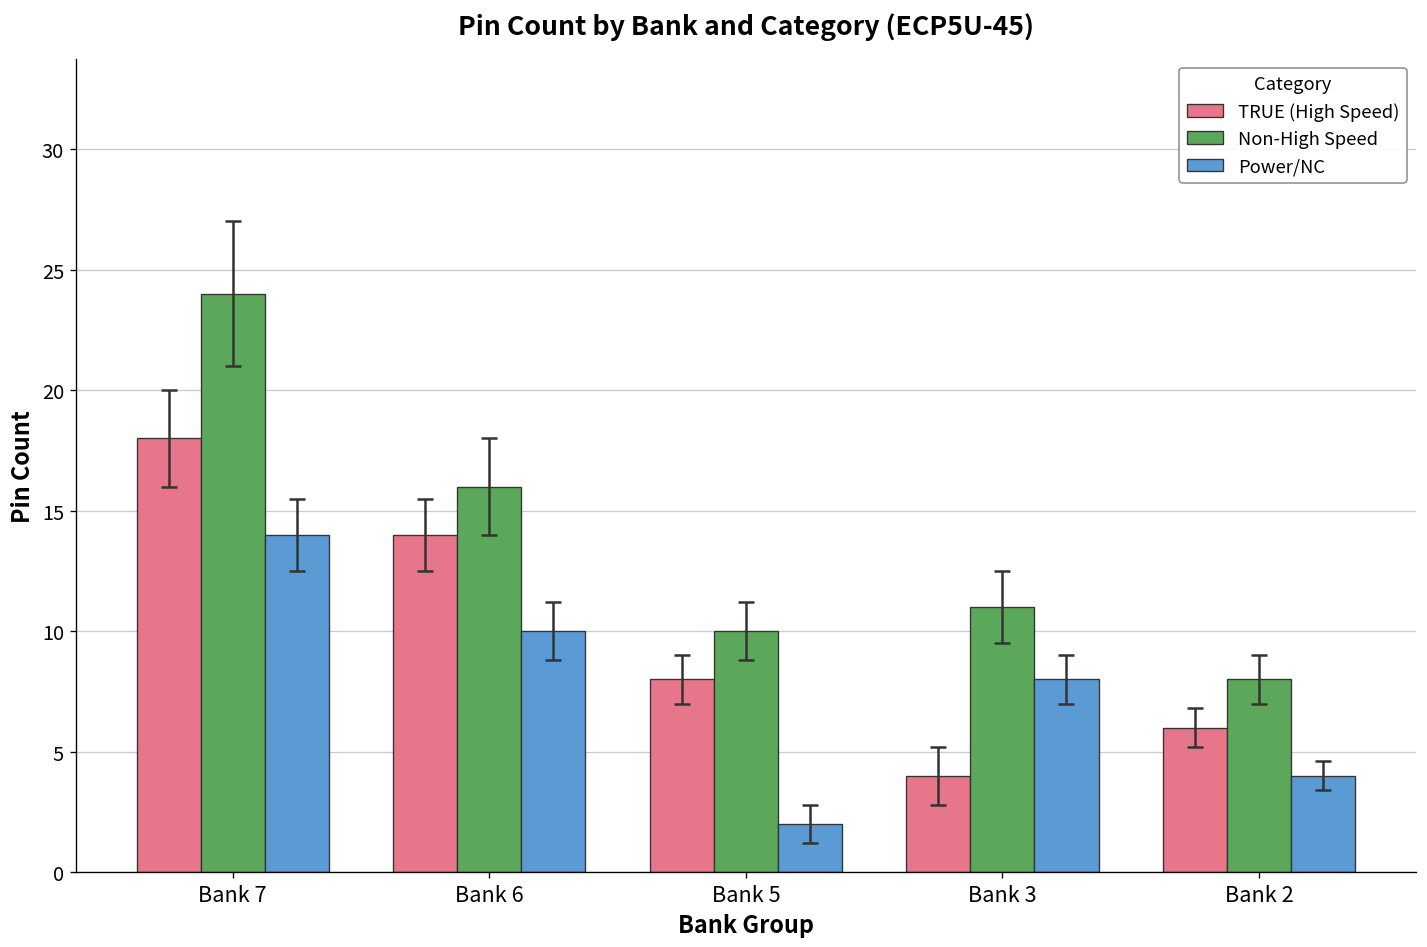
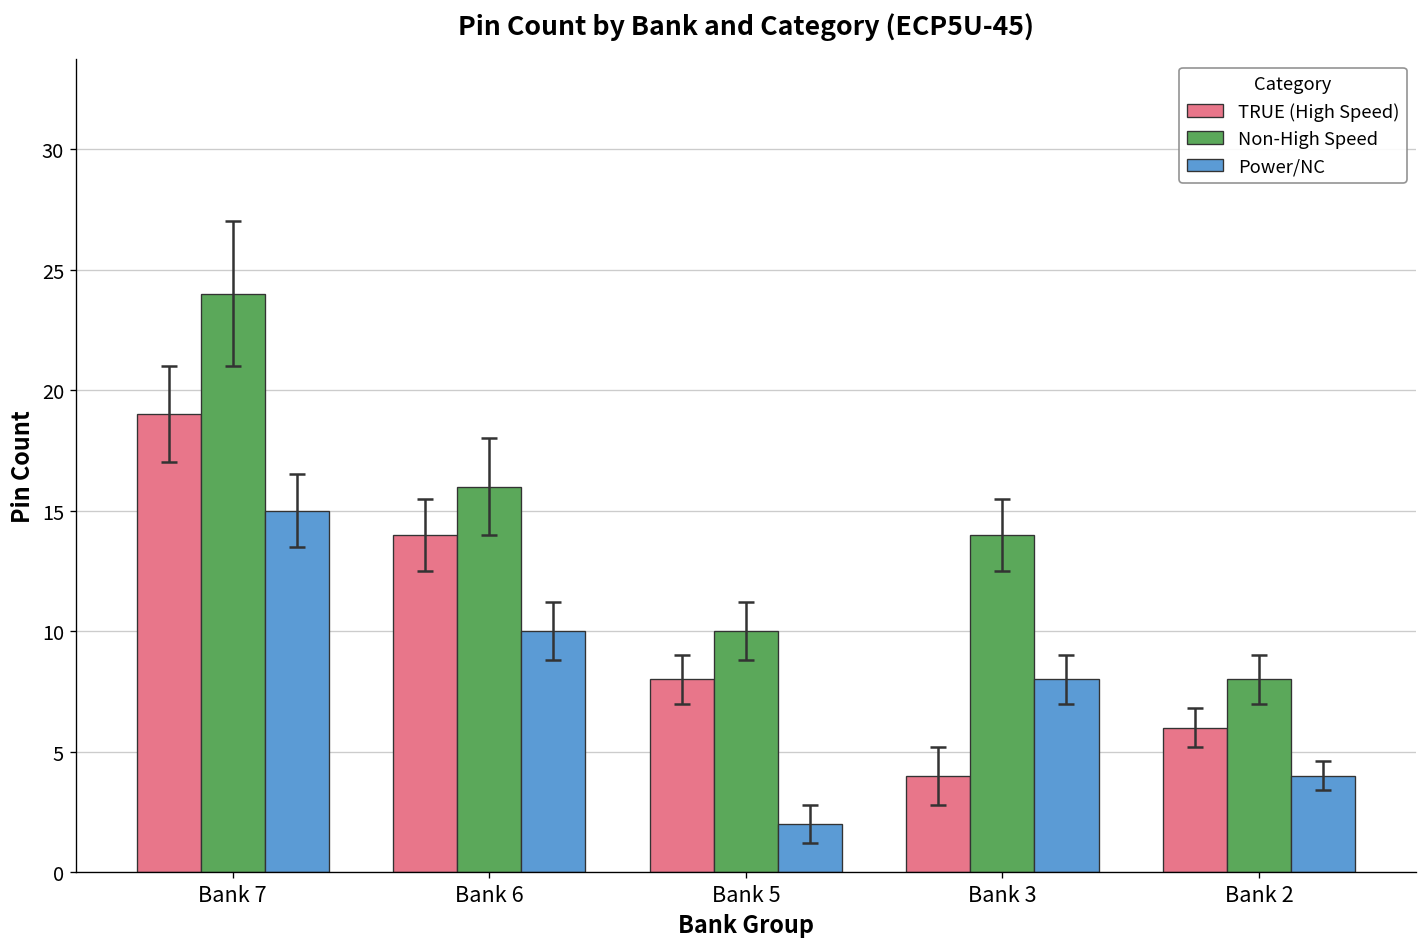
  {
    "TRUE (High Speed)": {
-     "Bank 7": 18,
+     "Bank 7": 19,
      "Bank 6": 14,
      "Bank 5": 8,
      "Bank 3": 4,
      "Bank 2": 6
    },
    "Non-High Speed": {
      "Bank 7": 24,
      "Bank 6": 16,
      "Bank 5": 10,
-     "Bank 3": 11,
+     "Bank 3": 14,
      "Bank 2": 8
    },
    "Power/NC": {
-     "Bank 7": 14,
+     "Bank 7": 15,
      "Bank 6": 10,
      "Bank 5": 2,
      "Bank 3": 8,
      "Bank 2": 4
    }
  }
